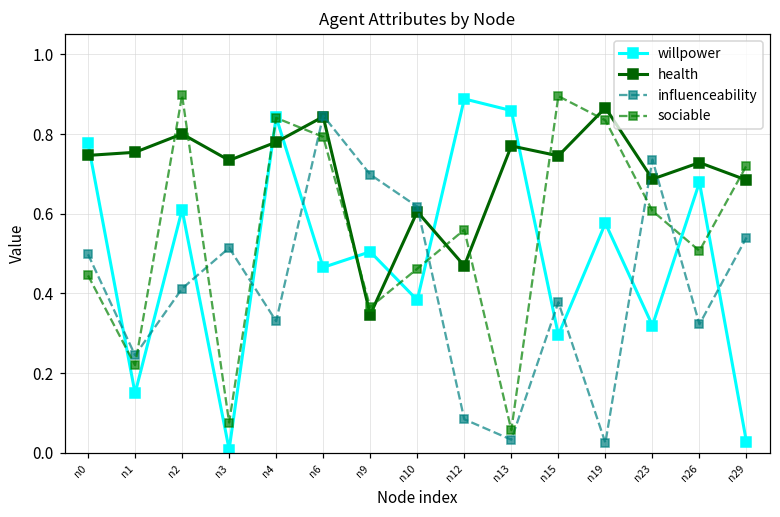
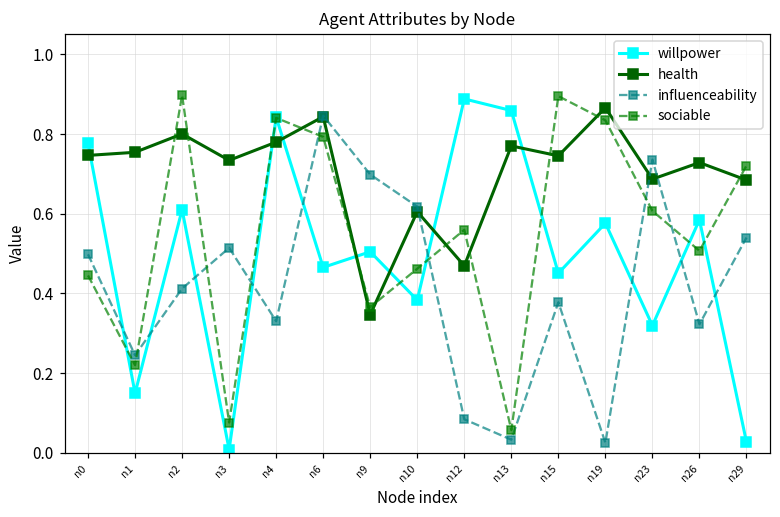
  {
    "willpower": {
      "n0": 0.78,
      "n1": 0.15,
      "n2": 0.61,
      "n3": 0.01,
      "n6": 0.47,
      "n9": 0.50,
      "n10": 0.38,
      "n12": 0.89,
      "n13": 0.86,
-     "n15": 0.30,
+     "n15": 0.45,
      "n19": 0.58,
      "n23": 0.32,
-     "n26": 0.68,
+     "n26": 0.58,
      "n29": 0.03
    },
    "influenceability": {
      "n0": 0.50,
      "n1": 0.24,
      "n2": 0.41,
      "n3": 0.51,
      "n4": 0.33,
      "n9": 0.70,
      "n10": 0.62,
      "n12": 0.08,
      "n13": 0.03,
      "n15": 0.38,
      "n19": 0.03,
      "n23": 0.74,
      "n26": 0.32,
      "n29": 0.54
    }
  }
